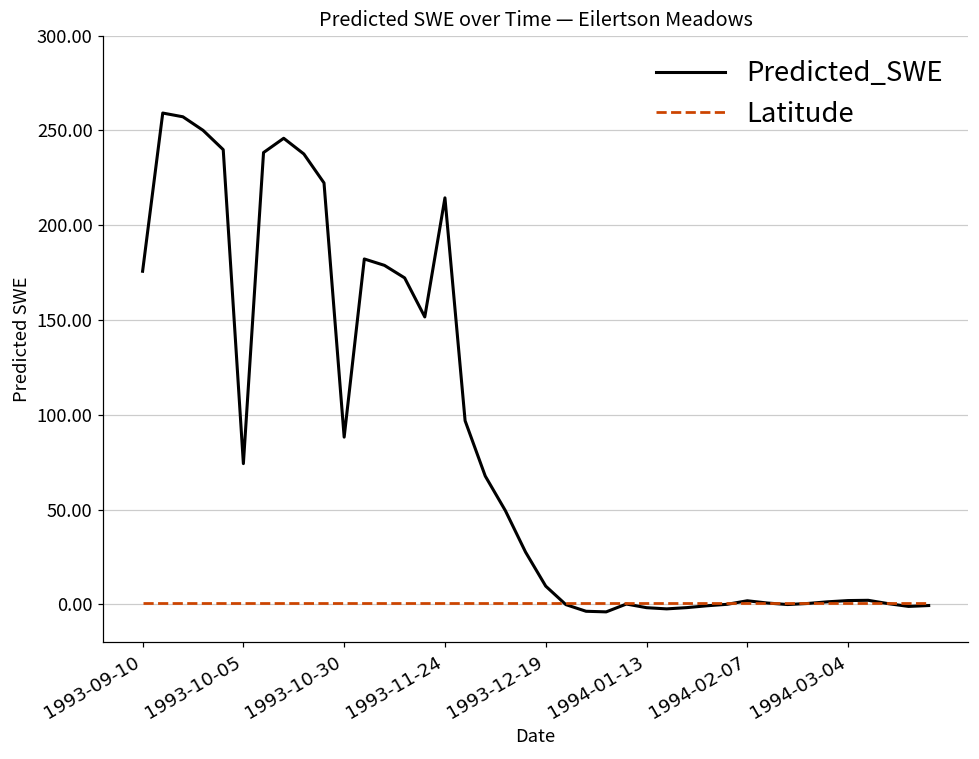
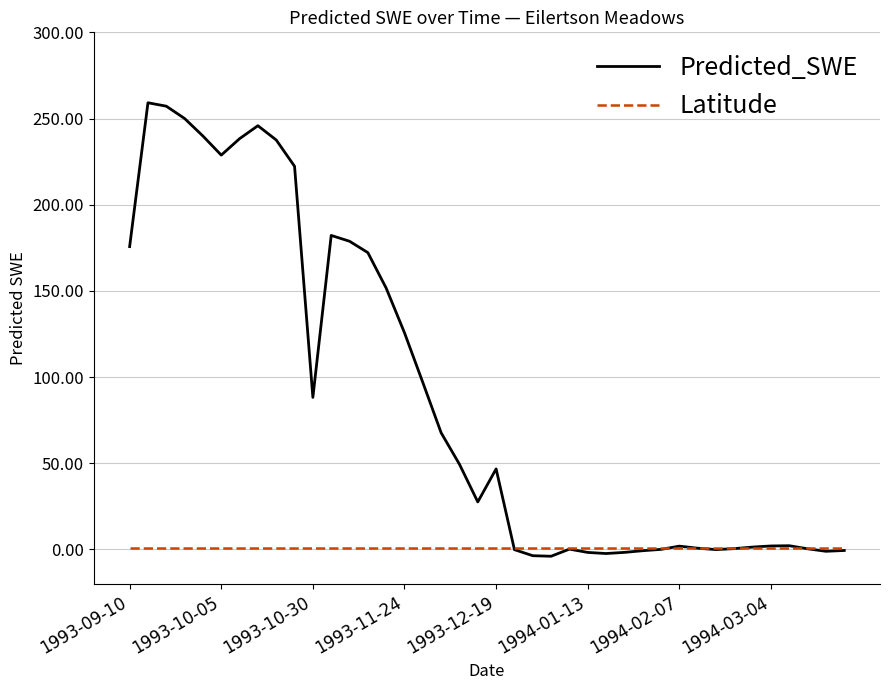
  {
    "Predicted_SWE": {
      "1993-09-10": 176,
-     "1993-10-05": 74,
+     "1993-10-05": 229,
      "1993-10-30": 88,
-     "1993-11-24": 214,
-     "1993-12-19": 10,
+     "1993-11-24": 126,
+     "1993-12-19": 47,
      "1994-01-13": -2
    },
    "Latitude": {
      "1993-09-10": 1,
      "1993-10-05": 1,
      "1993-10-30": 1,
      "1993-11-24": 1,
      "1993-12-19": 1,
      "1994-01-13": 1
    }
  }
